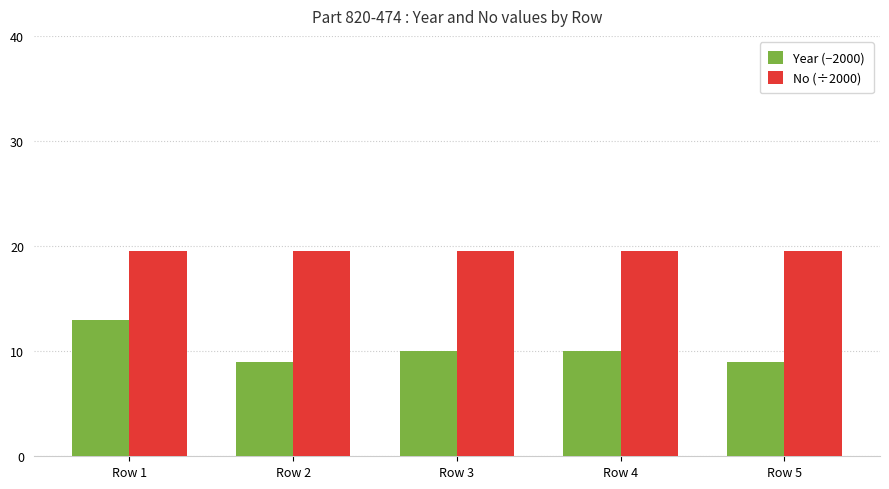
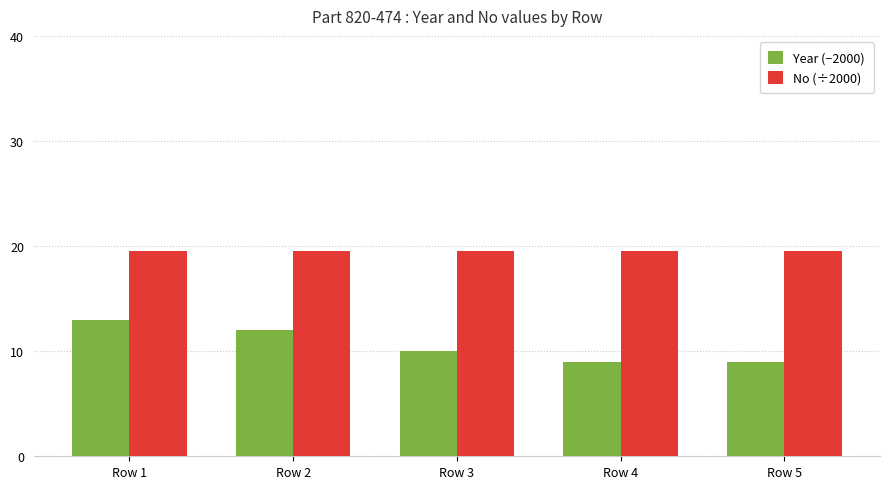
  {
    "Year (−2000)": {
      "Row 1": 13.0,
-     "Row 2": 9.0,
+     "Row 2": 12.0,
      "Row 3": 10.0,
-     "Row 4": 10.0,
+     "Row 4": 9.0,
      "Row 5": 9.0
    },
    "No (÷2000)": {
      "Row 1": 19.6,
      "Row 2": 19.6,
      "Row 3": 19.6,
      "Row 4": 19.6,
      "Row 5": 19.6
    }
  }
